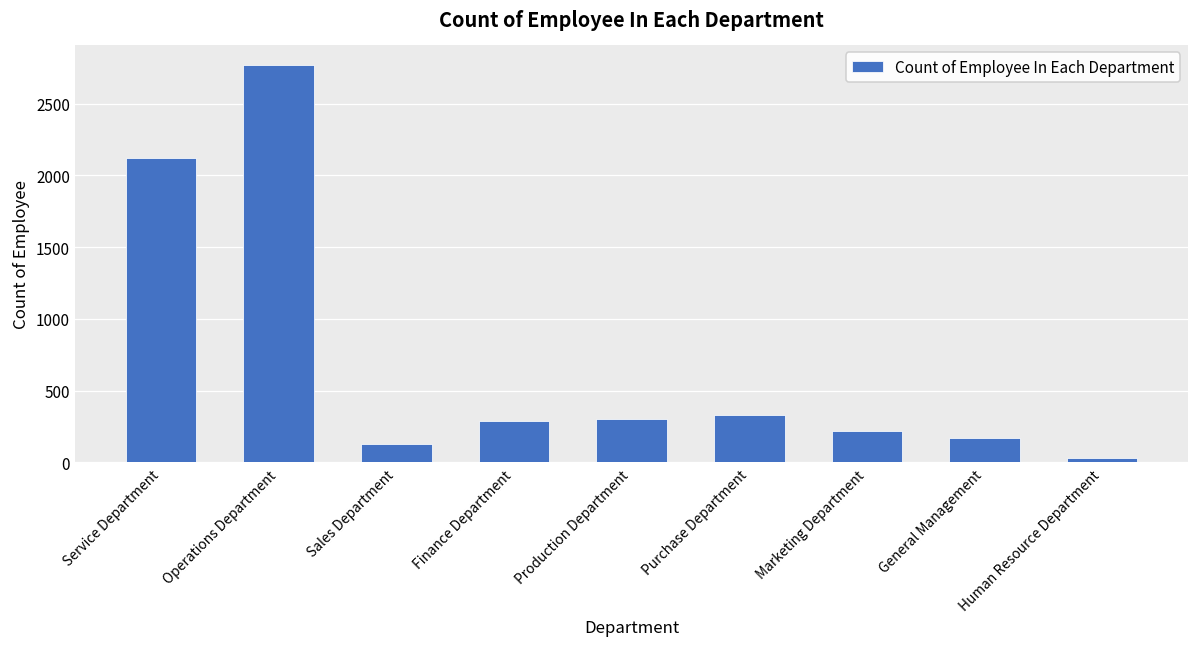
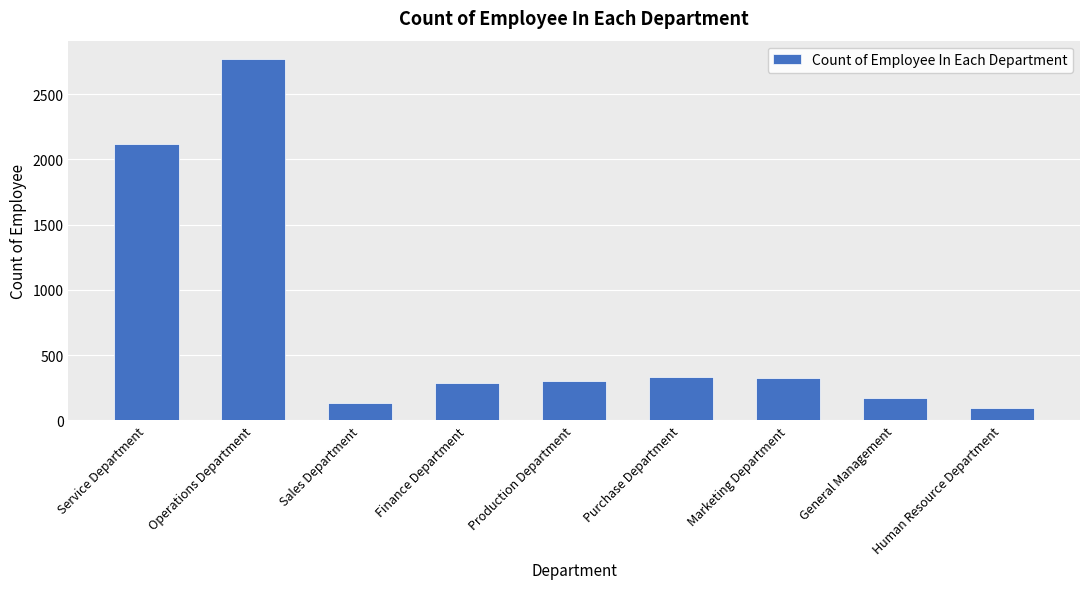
  {
    "Service Department": 2120,
    "Operations Department": 2770,
    "Sales Department": 130,
    "Finance Department": 290,
    "Production Department": 300,
    "Purchase Department": 330,
-   "Marketing Department": 220,
+   "Marketing Department": 330,
    "General Management": 170,
-   "Human Resource Department": 30
+   "Human Resource Department": 100
  }
